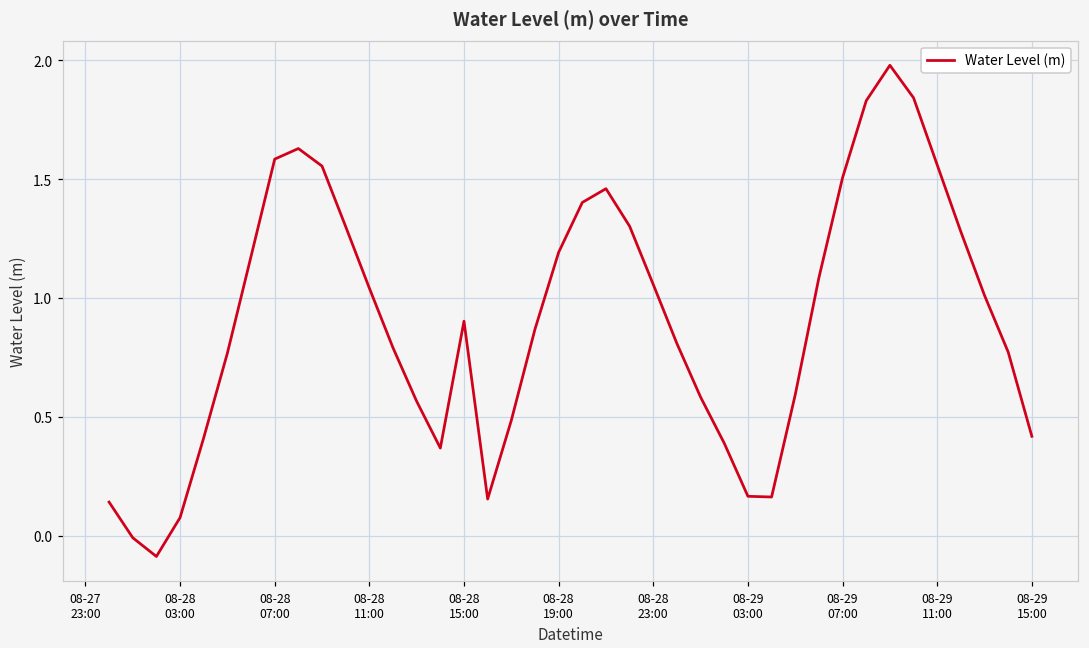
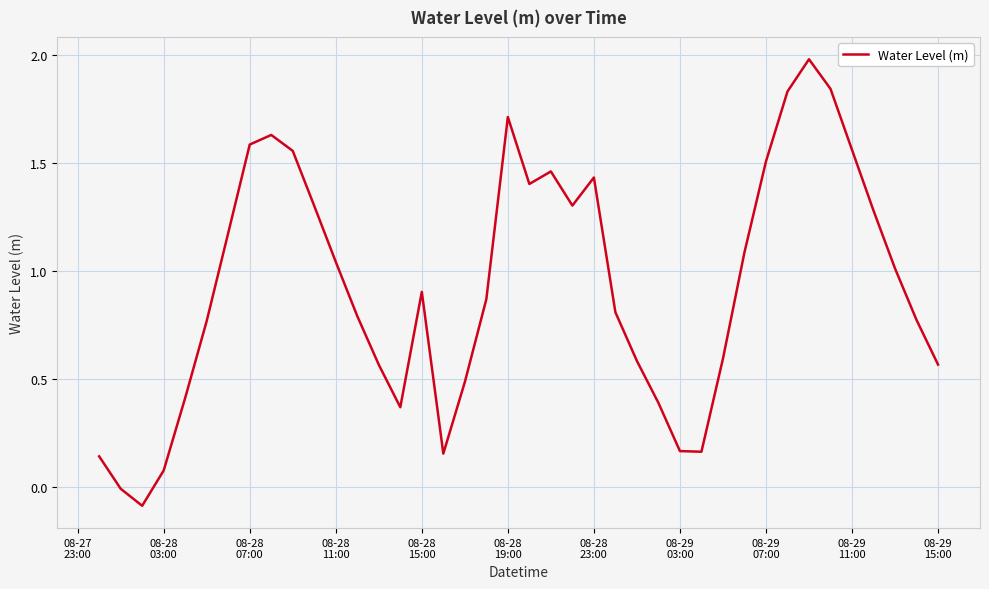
  {
    "08-28 03:00": 0.08,
    "08-28 07:00": 1.58,
    "08-28 11:00": 1.04,
    "08-28 15:00": 0.90,
-   "08-28 19:00": 1.19,
-   "08-28 23:00": 1.06,
+   "08-28 19:00": 1.71,
+   "08-28 23:00": 1.43,
    "08-29 03:00": 0.17,
    "08-29 07:00": 1.51,
    "08-29 11:00": 1.56,
-   "08-29 15:00": 0.42
+   "08-29 15:00": 0.57
  }
